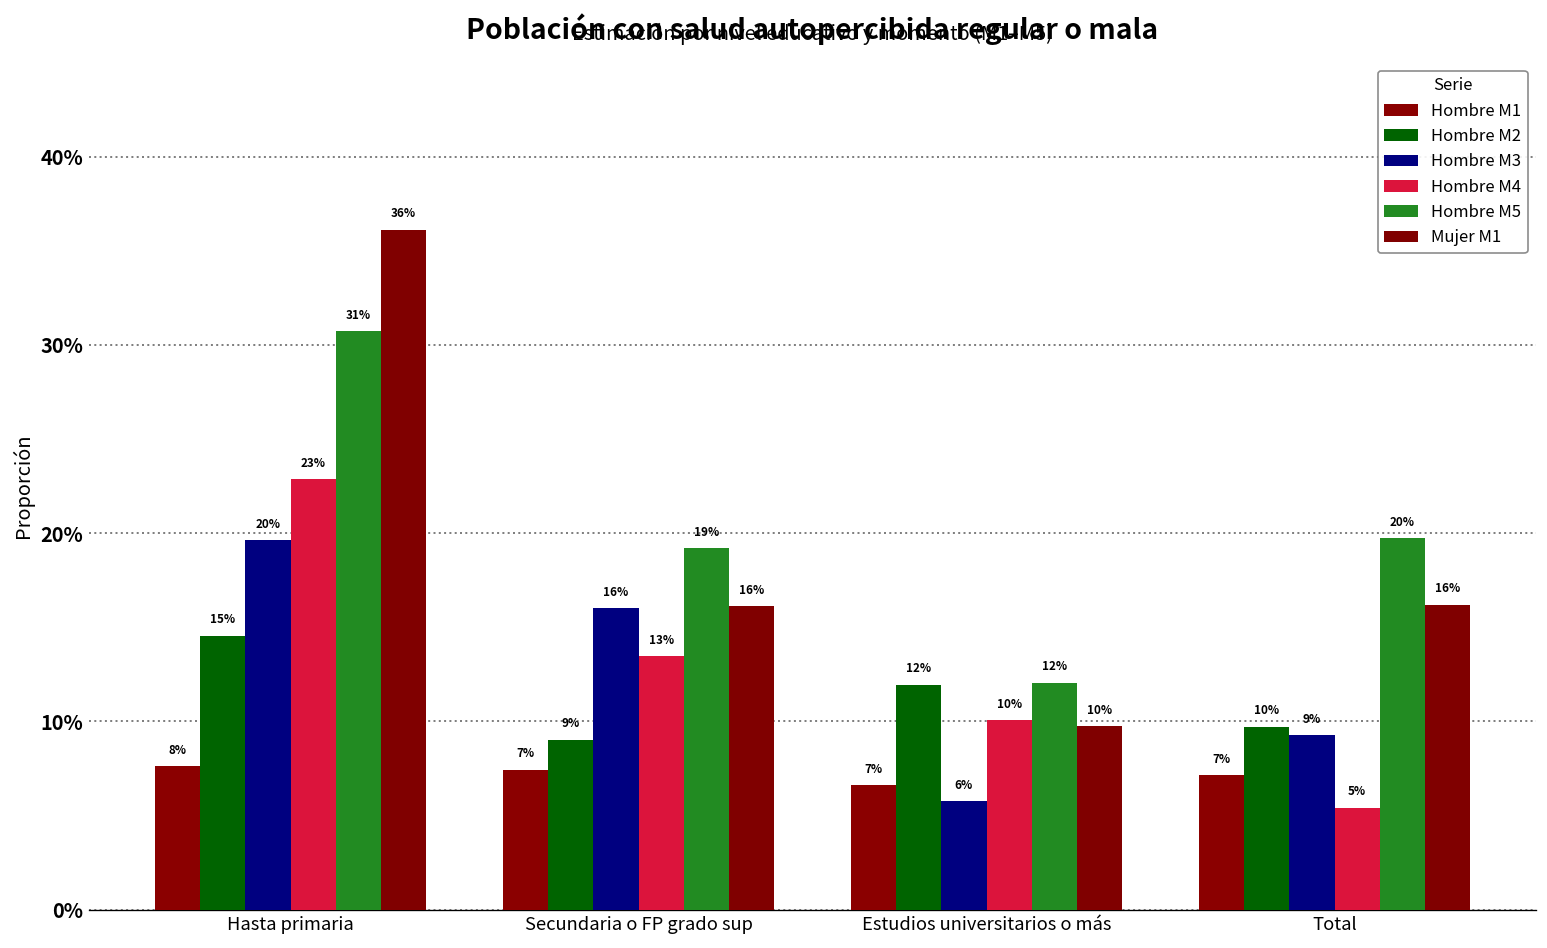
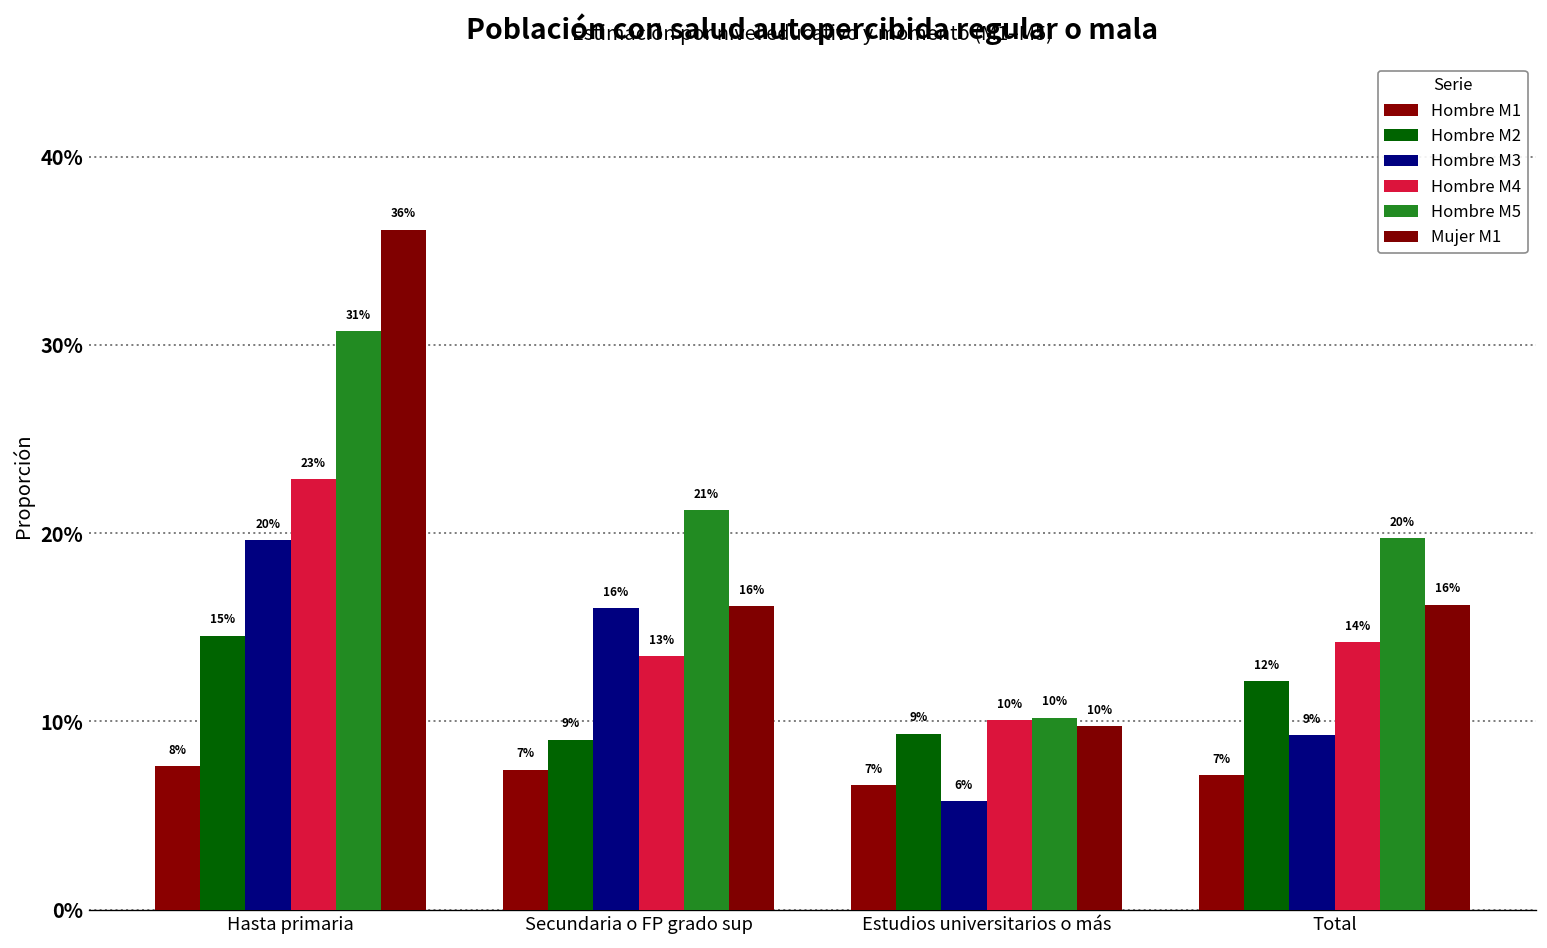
  {
    "Hombre M2": {
      "Hasta primaria": "15%",
      "Secundaria o FP grado sup": "9%",
-     "Estudios universitarios o más": "12%",
-     "Total": "10%"
+     "Estudios universitarios o más": "9%",
+     "Total": "12%"
    },
    "Hombre M3": {
      "Hasta primaria": "20%",
      "Secundaria o FP grado sup": "16%",
      "Estudios universitarios o más": "6%",
      "Total": "9%"
    },
    "Hombre M4": {
      "Hasta primaria": "23%",
      "Secundaria o FP grado sup": "13%",
      "Estudios universitarios o más": "10%",
-     "Total": "5%"
+     "Total": "14%"
    },
    "Hombre M5": {
      "Hasta primaria": "31%",
-     "Secundaria o FP grado sup": "19%",
-     "Estudios universitarios o más": "12%",
+     "Secundaria o FP grado sup": "21%",
+     "Estudios universitarios o más": "10%",
      "Total": "20%"
    }
  }
